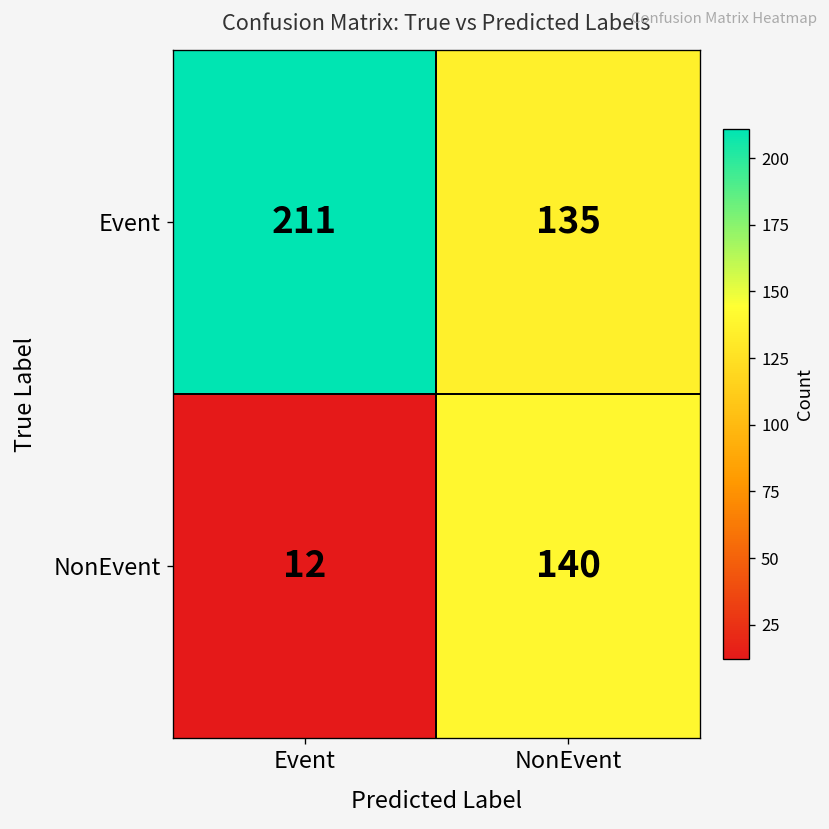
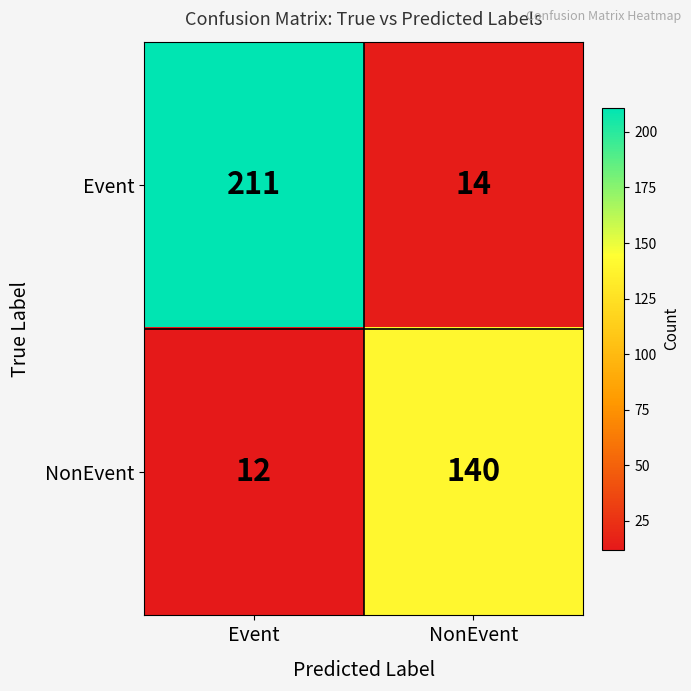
  {
    "Event": {
      "Event": 211,
-     "NonEvent": 135
+     "NonEvent": 14
    },
    "NonEvent": {
      "Event": 12,
      "NonEvent": 140
    }
  }
